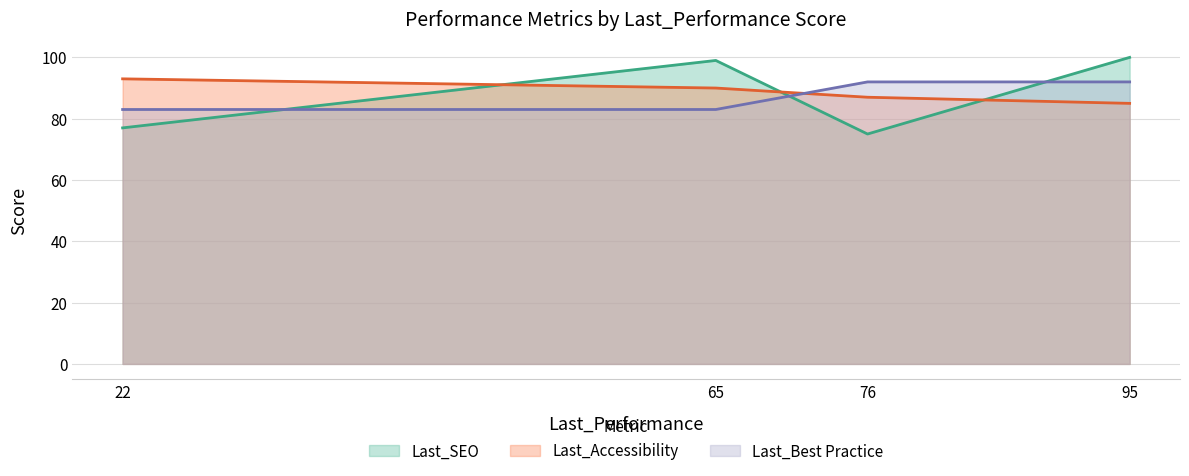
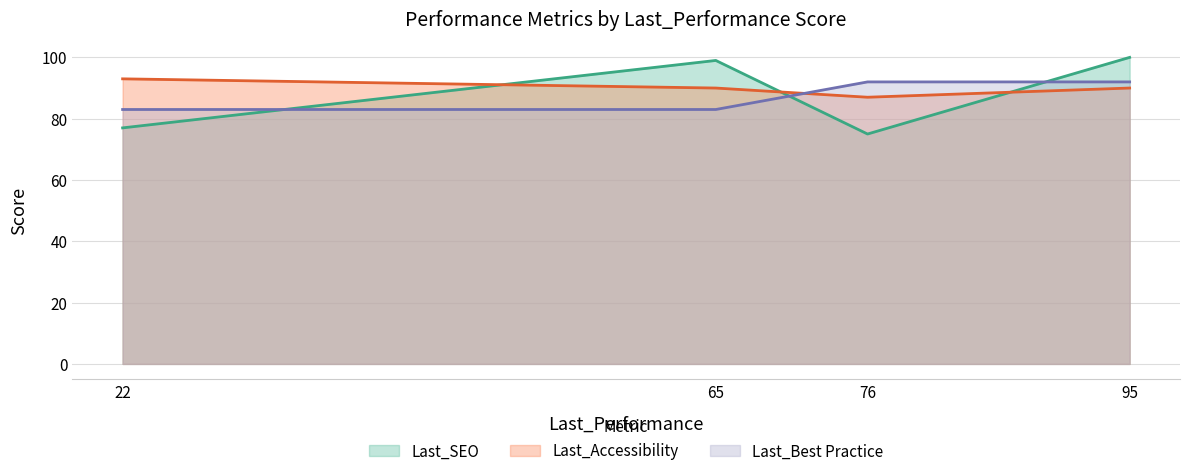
  {
    "Last_Accessibility": {
      "22": 93,
      "65": 90,
      "76": 87,
-     "95": 85
+     "95": 90
    }
  }
